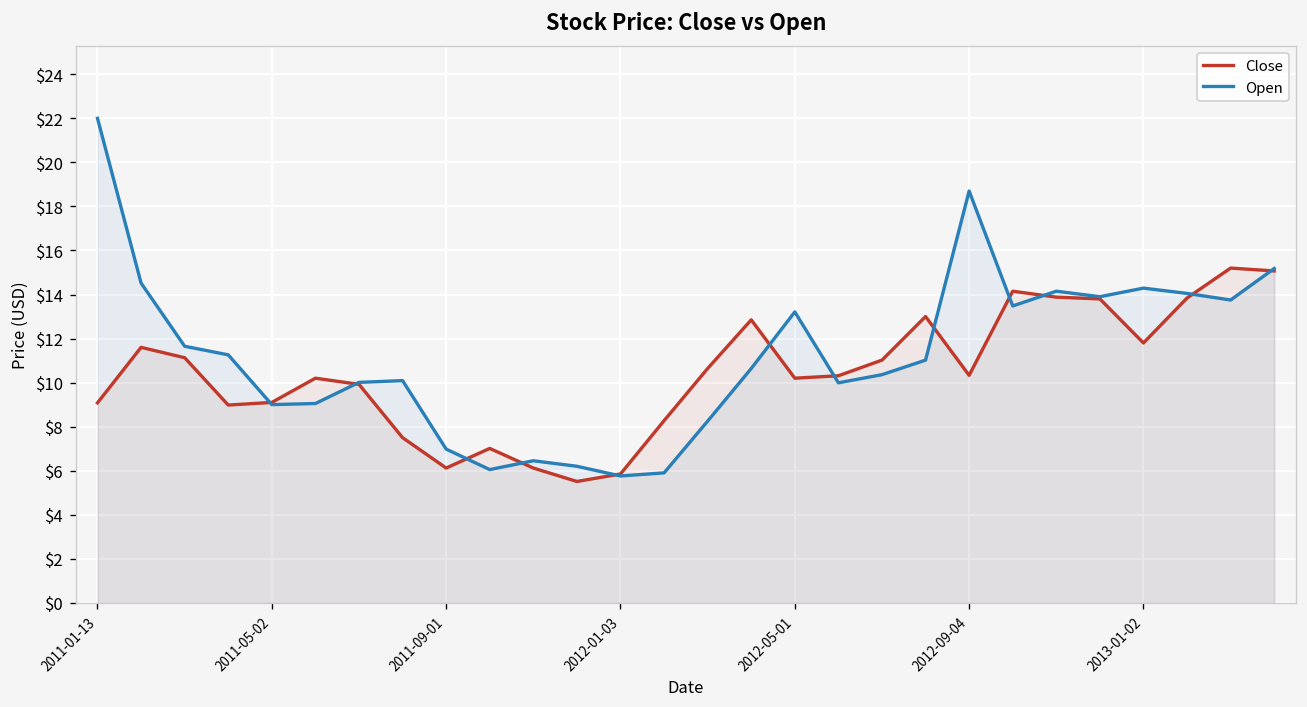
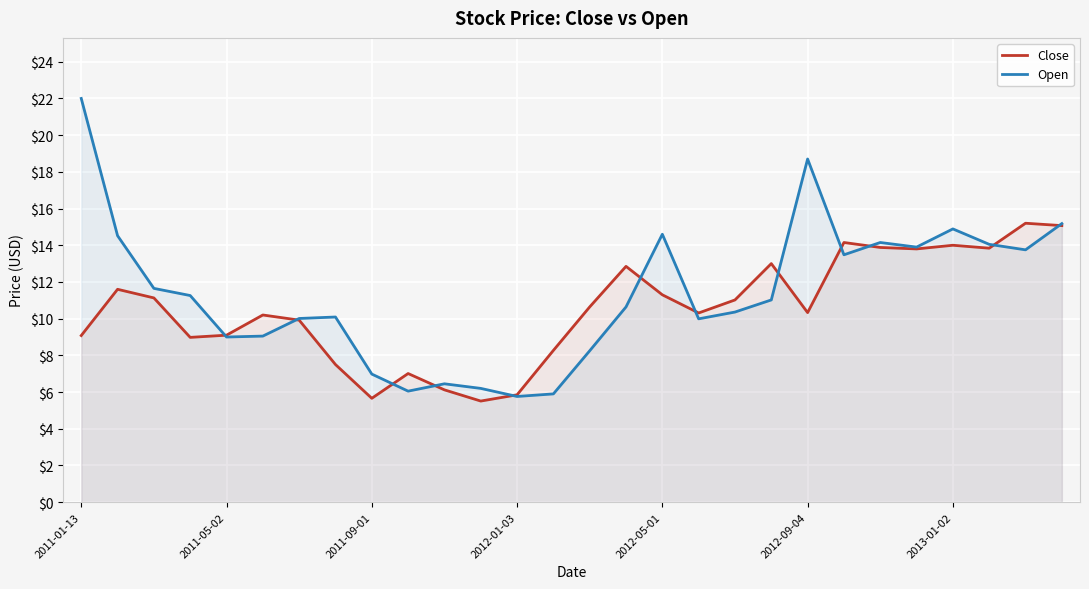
  {
    "Close": {
      "2011-01-13": "$9.1",
-     "2011-09-01": "$6.1",
-     "2012-05-01": "$10.2",
+     "2011-09-01": "$5.7",
+     "2012-05-01": "$11.3",
      "2012-09-04": "$10.3",
-     "2013-01-02": "$11.8"
+     "2013-01-02": "$14.0"
    },
    "Open": {
      "2011-01-13": "$22.0",
      "2011-09-01": "$7.0",
-     "2012-05-01": "$13.2",
+     "2012-05-01": "$14.6",
      "2012-09-04": "$18.7",
-     "2013-01-02": "$14.3"
+     "2013-01-02": "$14.9"
    }
  }
